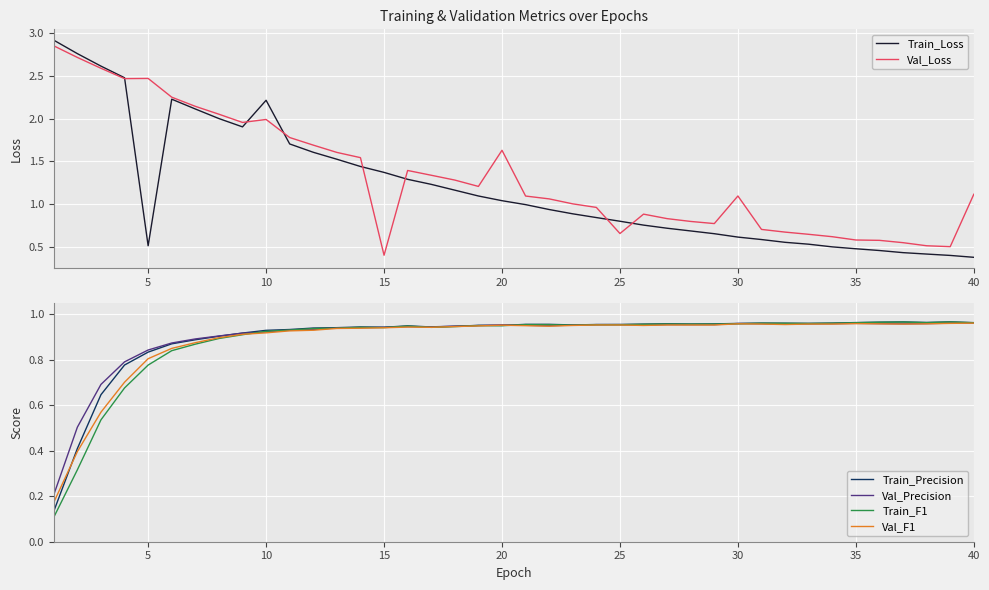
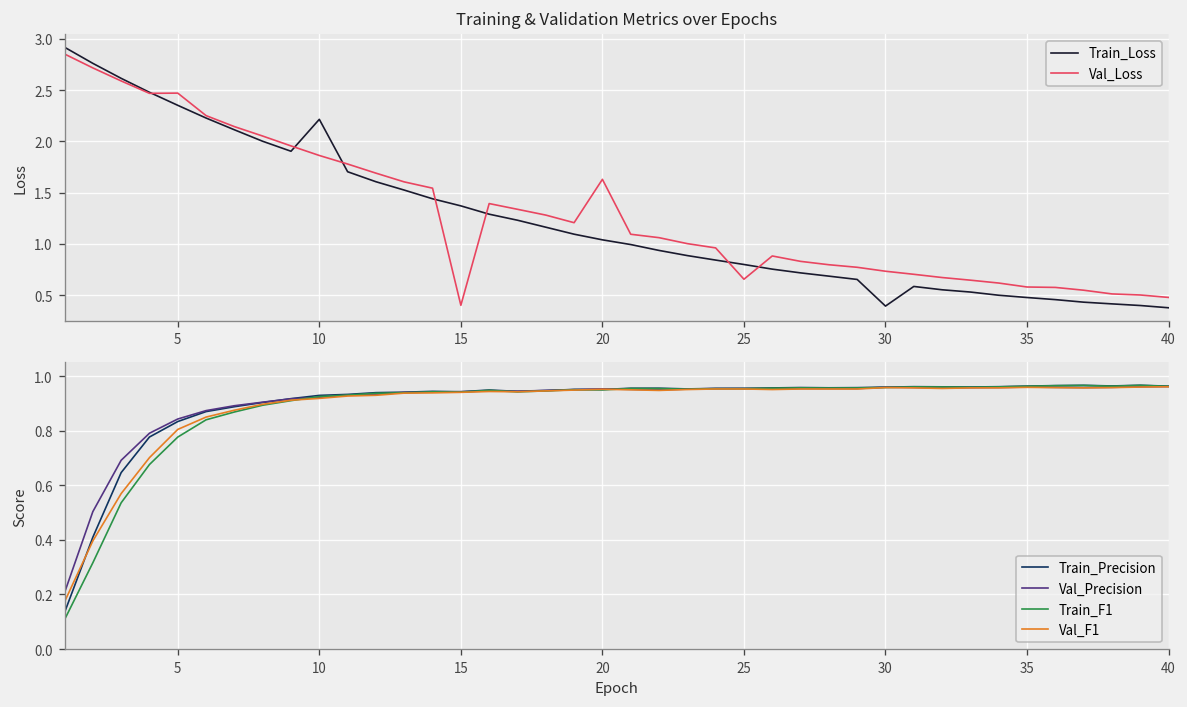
  {
    "Training & Validation Metrics over Epochs": {
      "Train_Loss": {
-       "5": 0.5,
+       "5": 2.4,
        "10": 2.2,
        "15": 1.4,
        "20": 1.0,
        "25": 0.8,
-       "30": 0.6,
+       "30": 0.4,
        "35": 0.5,
        "40": 0.4
      },
      "Val_Loss": {
        "5": 2.5,
-       "10": 2.0,
+       "10": 1.9,
        "15": 0.4,
        "20": 1.6,
        "25": 0.7,
-       "30": 1.1,
+       "30": 0.7,
        "35": 0.6,
-       "40": 1.1
+       "40": 0.5
      }
    }
  }
